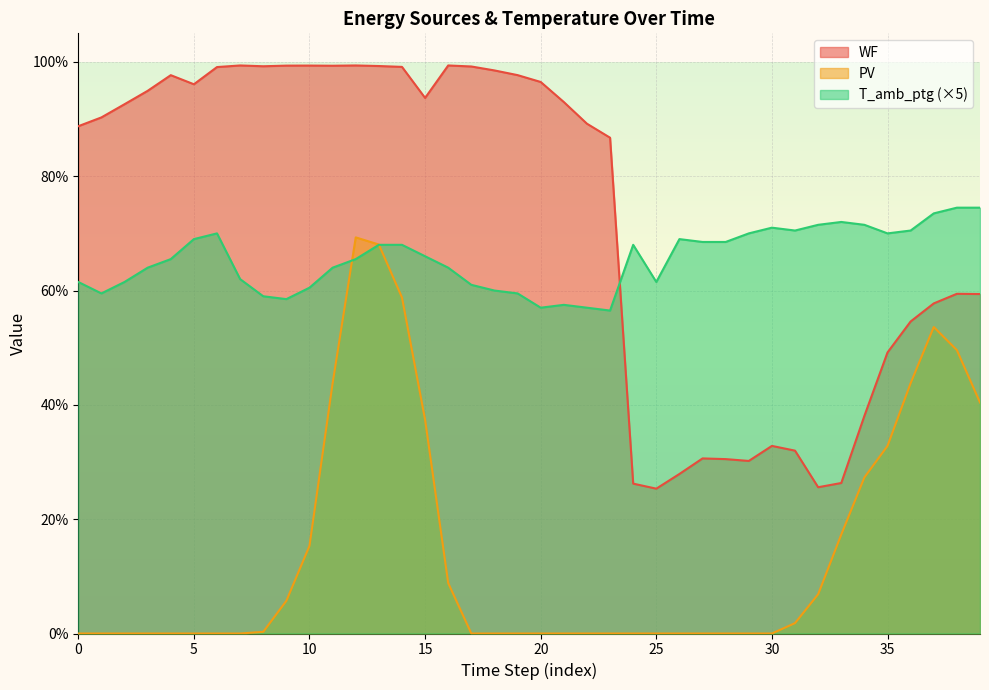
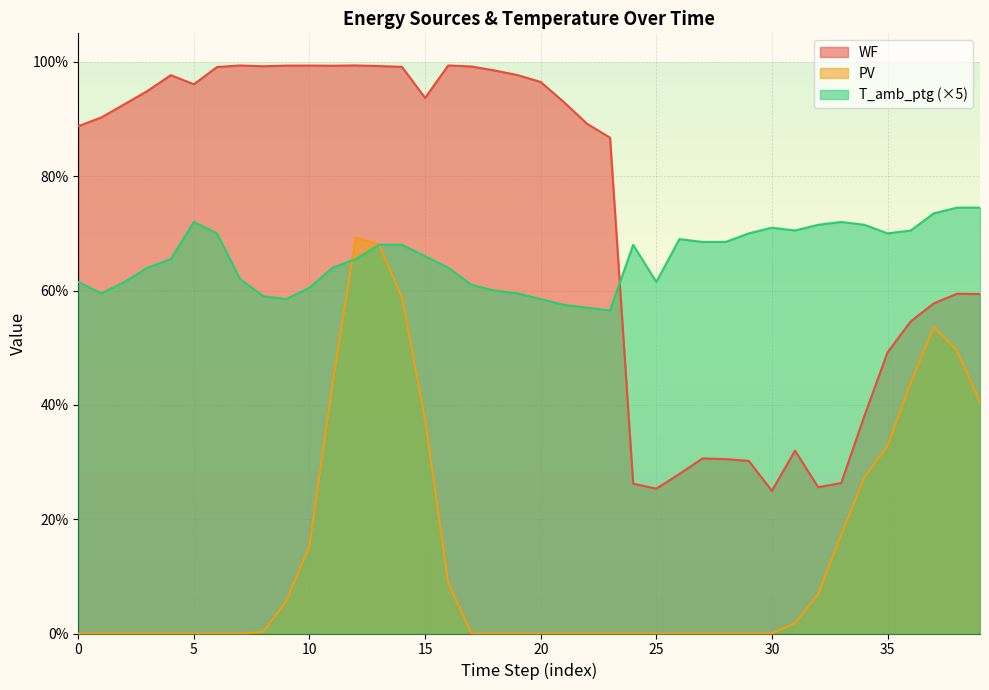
  {
    "WF": {
      "0": "89%",
      "5": "96%",
      "10": "99%",
      "15": "94%",
      "20": "96%",
      "25": "25%",
-     "30": "33%",
+     "30": "25%",
      "35": "49%"
    },
    "PV": {
      "0": "0%",
      "5": "0%",
      "10": "15%",
      "15": "37%",
      "20": "0%",
      "25": "0%",
      "30": "0%",
      "35": "33%"
    },
    "T_amb_ptg (×5)": {
      "0": "62%",
-     "5": "69%",
+     "5": "72%",
      "10": "61%",
      "15": "66%",
-     "20": "57%",
+     "20": "59%",
      "25": "62%",
      "30": "71%",
      "35": "70%"
    }
  }
